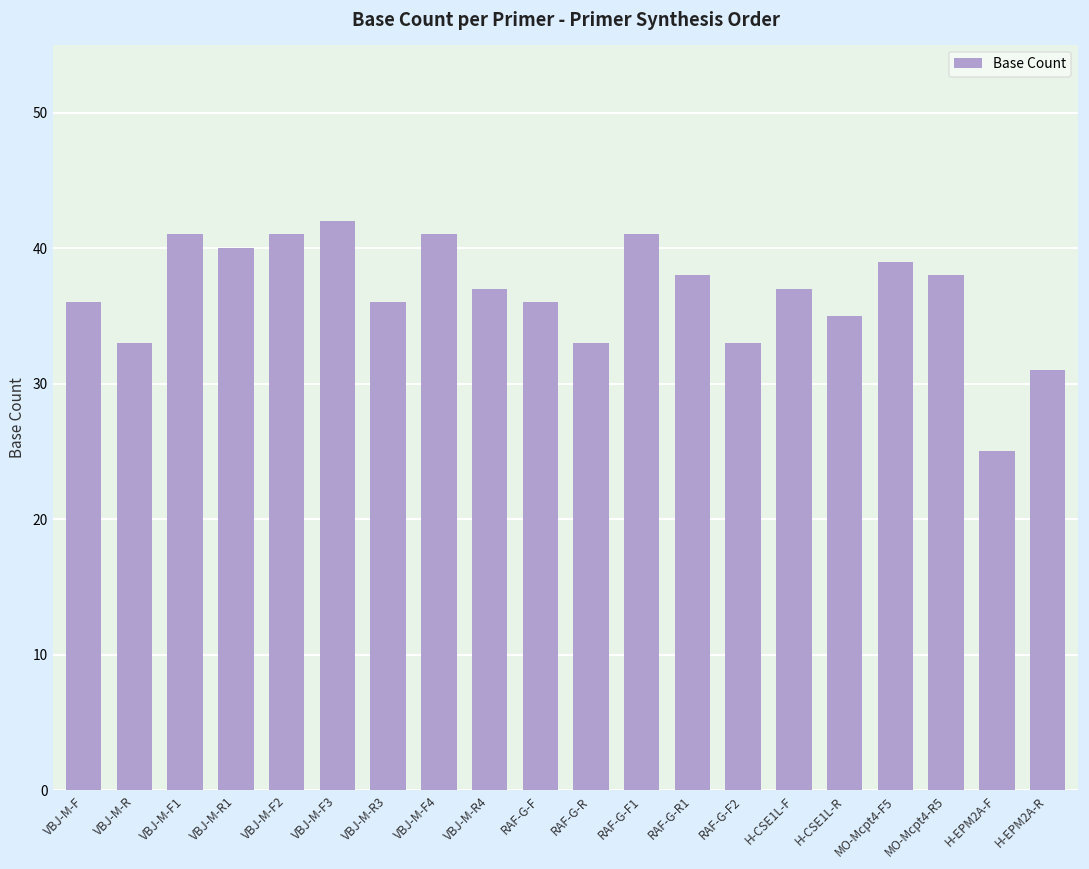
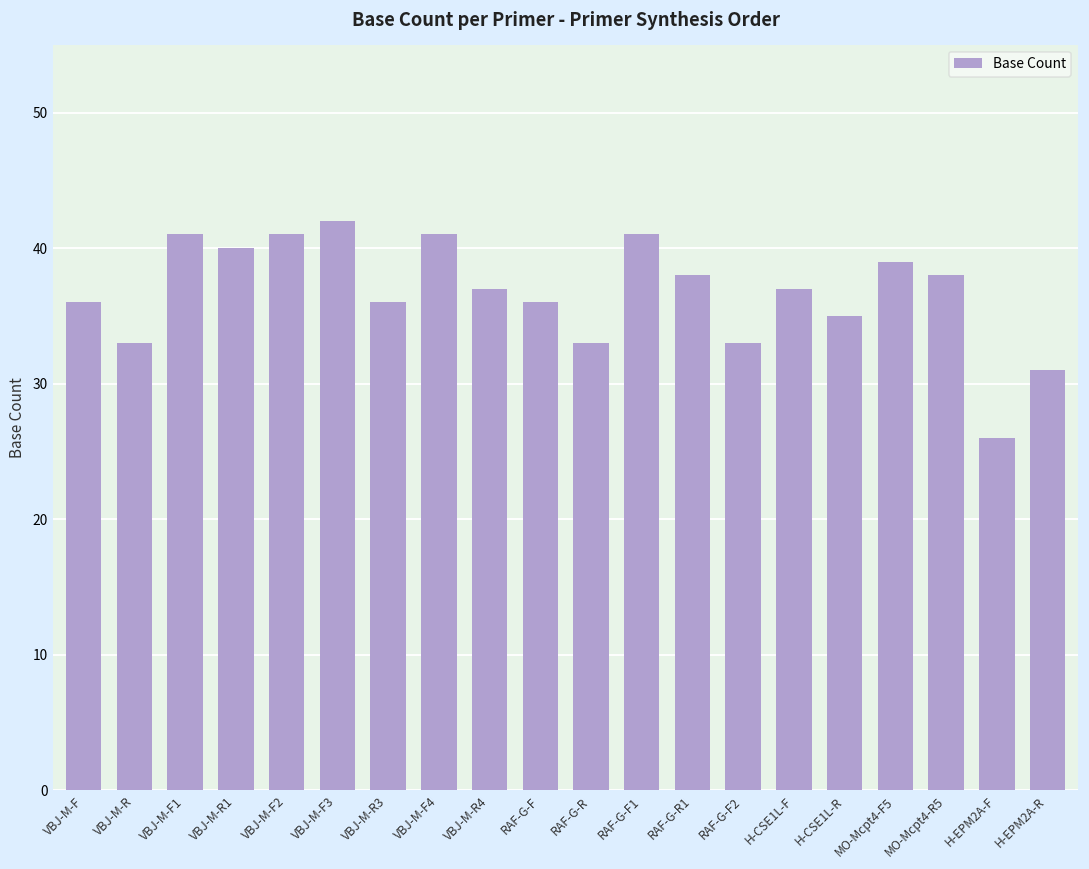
  {
    "VBJ-M-F": 36,
    "VBJ-M-R": 33,
    "VBJ-M-F1": 41,
    "VBJ-M-R1": 40,
    "VBJ-M-F2": 41,
    "VBJ-M-F3": 42,
    "VBJ-M-R3": 36,
    "VBJ-M-F4": 41,
    "VBJ-M-R4": 37,
    "RAF-G-F": 36,
    "RAF-G-R": 33,
    "RAF-G-F1": 41,
    "RAF-G-R1": 38,
    "RAF-G-F2": 33,
    "H-CSE1L-F": 37,
    "H-CSE1L-R": 35,
    "MO-Mcpt4-F5": 39,
    "MO-Mcpt4-R5": 38,
-   "H-EPM2A-F": 25,
+   "H-EPM2A-F": 26,
    "H-EPM2A-R": 31
  }
